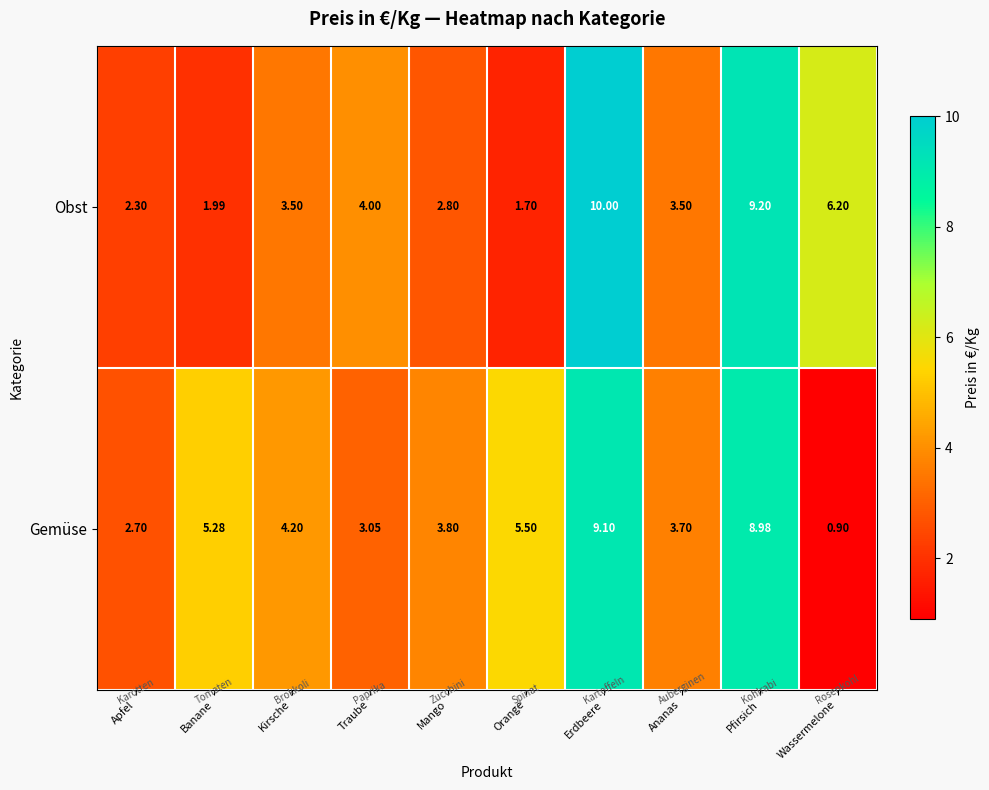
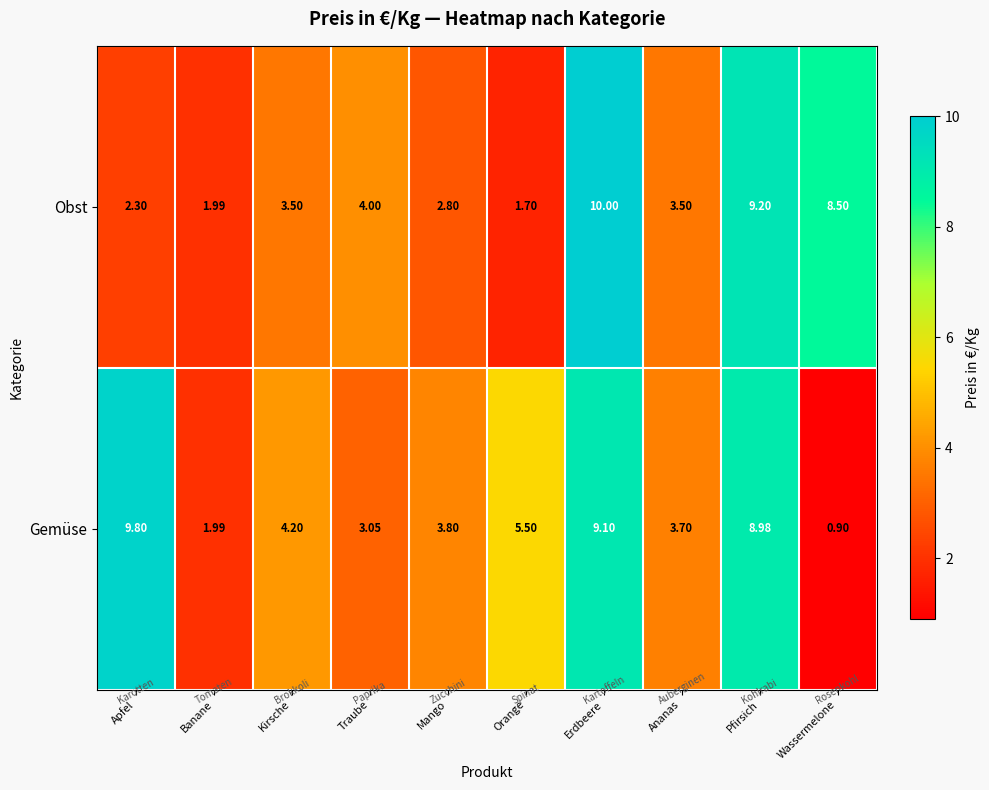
  {
    "Obst": {
      "Apfel": 2.30,
      "Banane": 1.99,
      "Kirsche": 3.50,
      "Traube": 4.00,
      "Mango": 2.80,
      "Orange": 1.70,
      "Erdbeere": 10.00,
      "Ananas": 3.50,
      "Pfirsich": 9.20,
-     "Wassermelone": 6.20
+     "Wassermelone": 8.50
    },
    "Gemüse": {
-     "Apfel": 2.70,
-     "Banane": 5.28,
+     "Apfel": 9.80,
+     "Banane": 1.99,
      "Kirsche": 4.20,
      "Traube": 3.05,
      "Mango": 3.80,
      "Orange": 5.50,
      "Erdbeere": 9.10,
      "Pfirsich": 8.98
    }
  }
